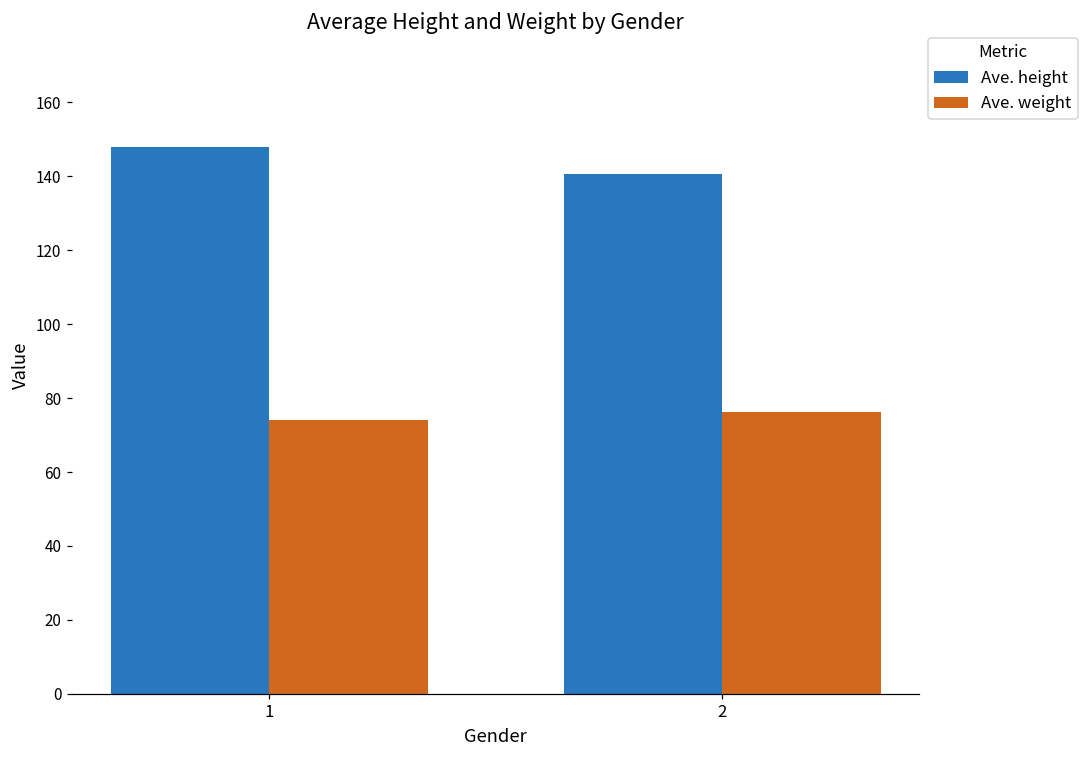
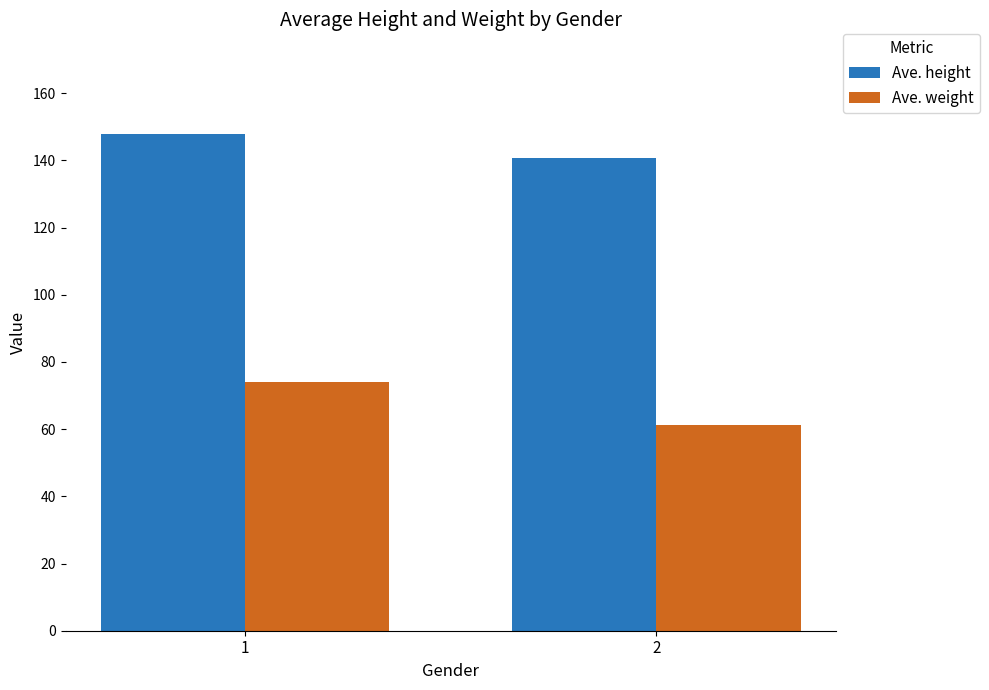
  {
    "Ave. height": {
      "1": 148,
      "2": 141
    },
    "Ave. weight": {
      "1": 74,
-     "2": 76
+     "2": 61
    }
  }
